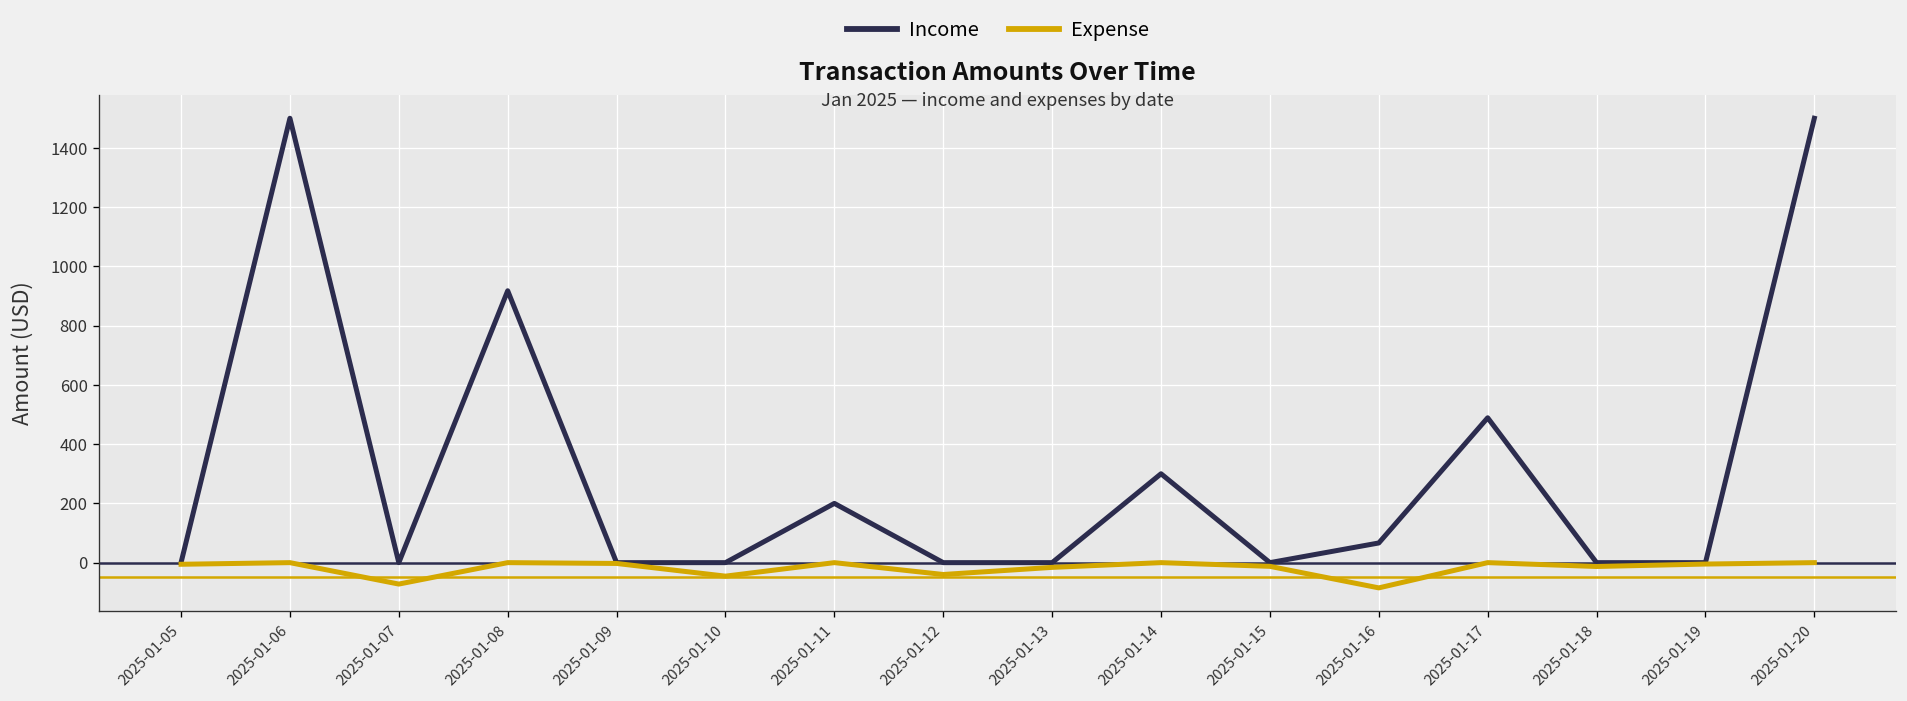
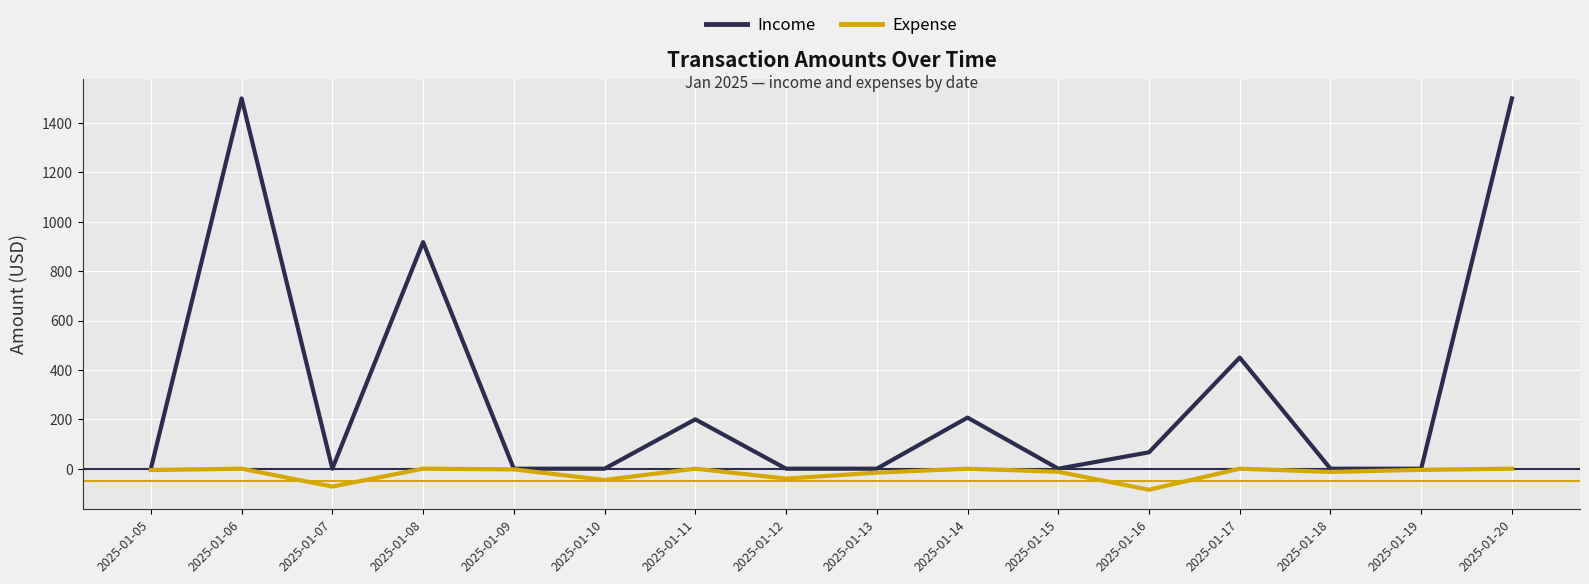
  {
    "Income": {
      "2025-01-06": 1500,
      "2025-01-07": 0,
      "2025-01-08": 920,
      "2025-01-10": 0,
      "2025-01-11": 200,
      "2025-01-12": 0,
      "2025-01-13": 0,
-     "2025-01-14": 300,
+     "2025-01-14": 210,
      "2025-01-15": 0,
      "2025-01-16": 70,
-     "2025-01-17": 490,
+     "2025-01-17": 450,
      "2025-01-18": 0,
      "2025-01-20": 1500
    },
    "Expense": {
      "2025-01-06": 0,
      "2025-01-07": -70,
      "2025-01-08": 0,
      "2025-01-10": -50,
      "2025-01-11": 0,
      "2025-01-12": -40,
      "2025-01-13": -20,
      "2025-01-14": 0,
      "2025-01-15": -10,
      "2025-01-16": -90,
      "2025-01-17": 0,
      "2025-01-18": -10,
      "2025-01-20": 0
    }
  }
